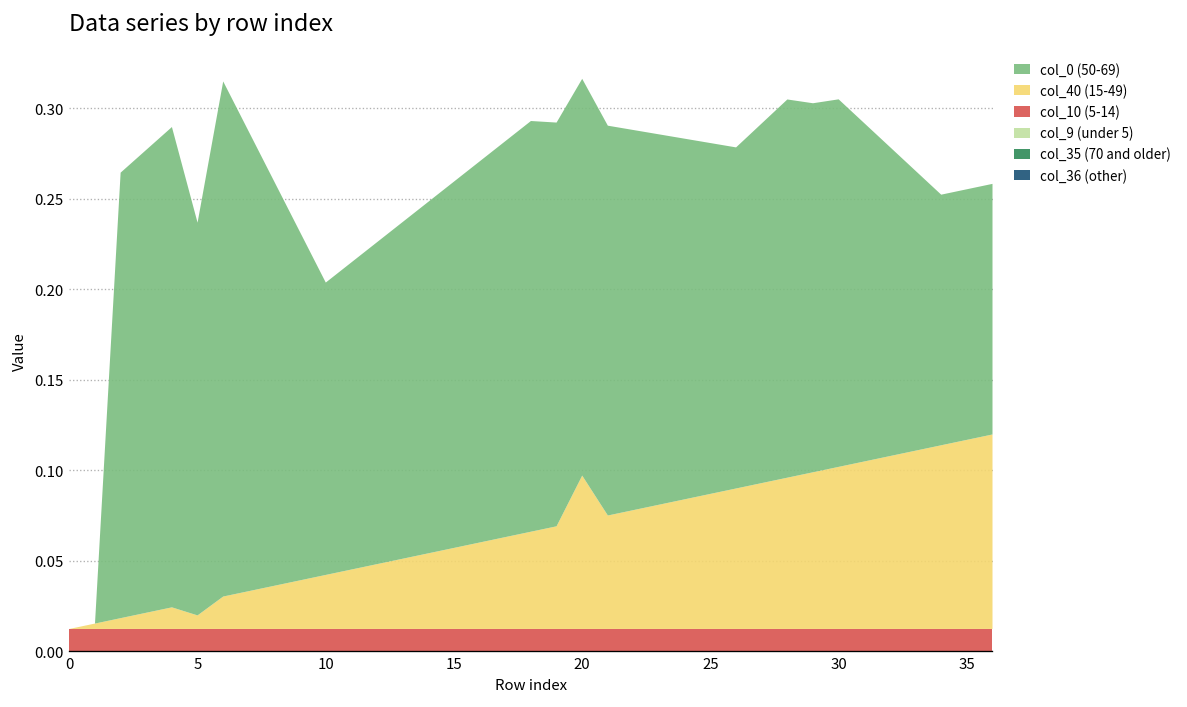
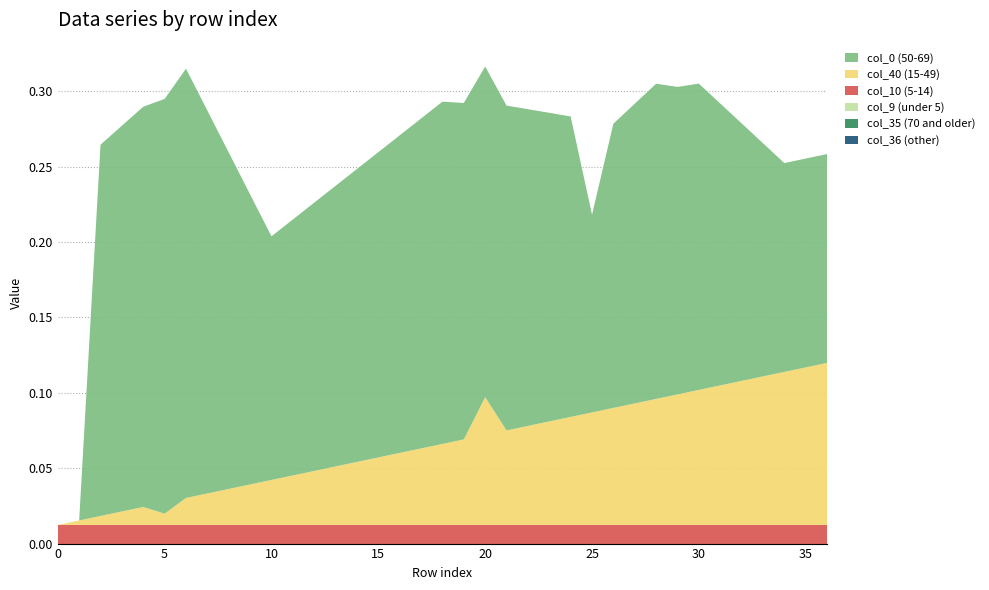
  {
    "col_9 (under 5)": {
      "0": 0.000,
      "5": 0.000,
      "10": 0.000,
      "15": 0.000,
      "20": 0.000,
      "25": 0.000,
      "30": 0.000,
      "35": 0.000
    },
    "col_10 (5-14)": {
      "5": 0.012,
      "10": 0.012,
      "15": 0.012,
      "20": 0.012,
      "25": 0.012,
      "30": 0.012,
      "35": 0.012
    },
    "col_40 (15-49)": {
      "5": 0.007,
      "10": 0.030,
      "15": 0.045,
      "20": 0.085,
      "25": 0.075,
      "30": 0.090,
      "35": 0.104
    },
    "col_0 (50-69)": {
-     "5": 0.217,
+     "5": 0.275,
      "10": 0.162,
      "15": 0.202,
      "20": 0.219,
-     "25": 0.194,
+     "25": 0.131,
      "30": 0.203,
      "35": 0.138
    }
  }
